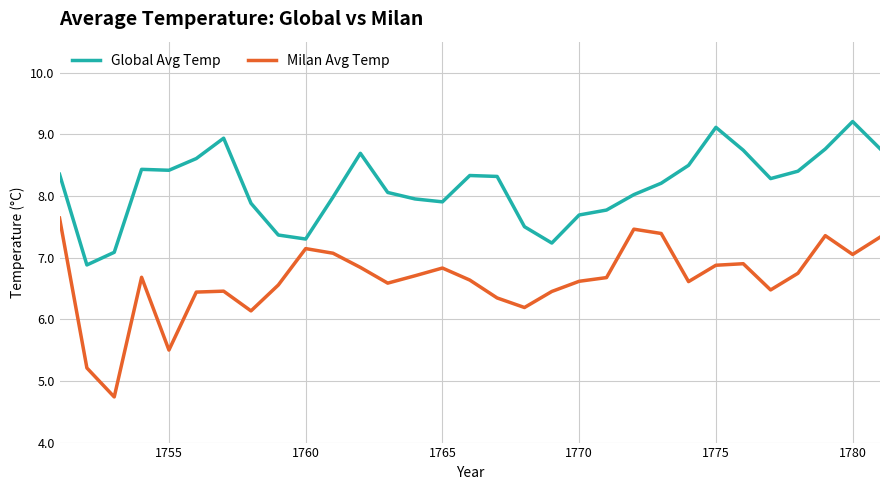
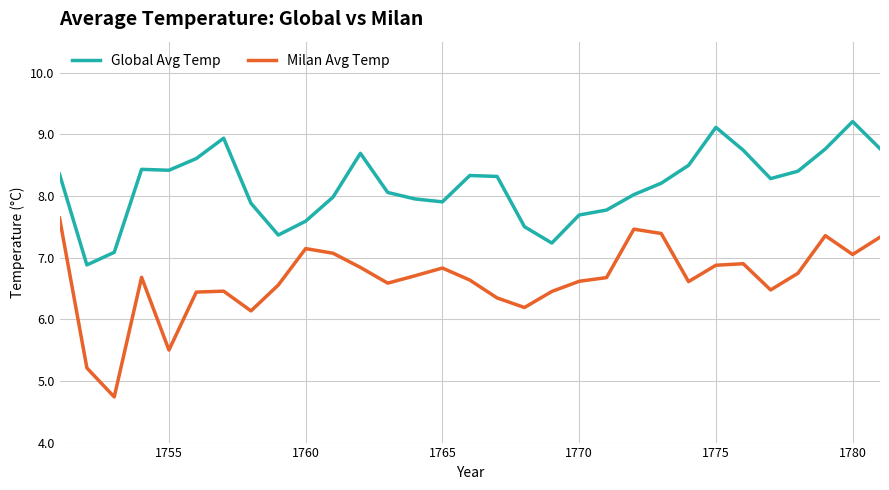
  {
    "Global Avg Temp": {
      "1755": 8.4,
-     "1760": 7.3,
+     "1760": 7.6,
      "1765": 7.9,
      "1770": 7.7,
      "1775": 9.1,
      "1780": 9.2
    },
    "Milan Avg Temp": {
      "1755": 5.5,
      "1760": 7.1,
      "1765": 6.8,
      "1770": 6.6,
      "1775": 6.9,
      "1780": 7.1
    }
  }
